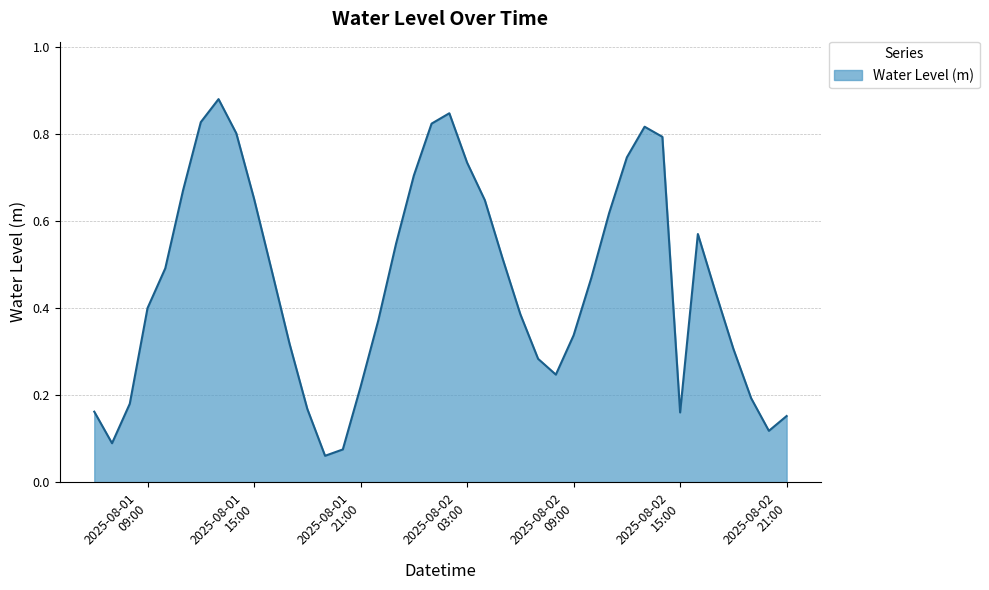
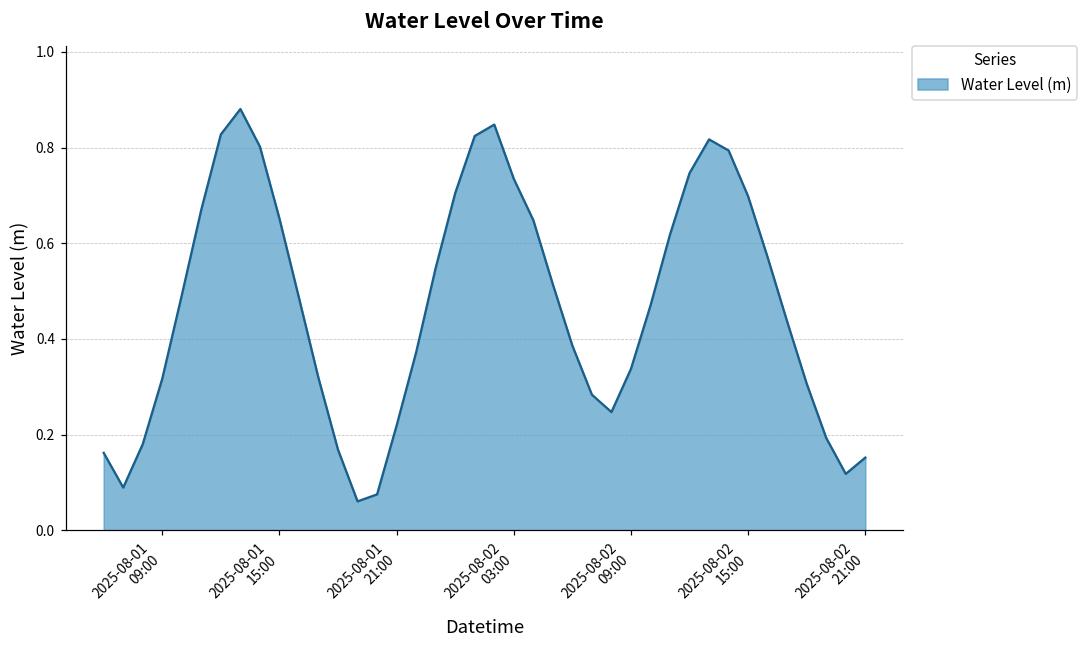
  {
-   "2025-08-01 09:00": 0.40,
+   "2025-08-01 09:00": 0.32,
    "2025-08-01 15:00": 0.65,
    "2025-08-01 21:00": 0.22,
    "2025-08-02 03:00": 0.73,
    "2025-08-02 09:00": 0.34,
-   "2025-08-02 15:00": 0.16,
+   "2025-08-02 15:00": 0.70,
    "2025-08-02 21:00": 0.15
  }
